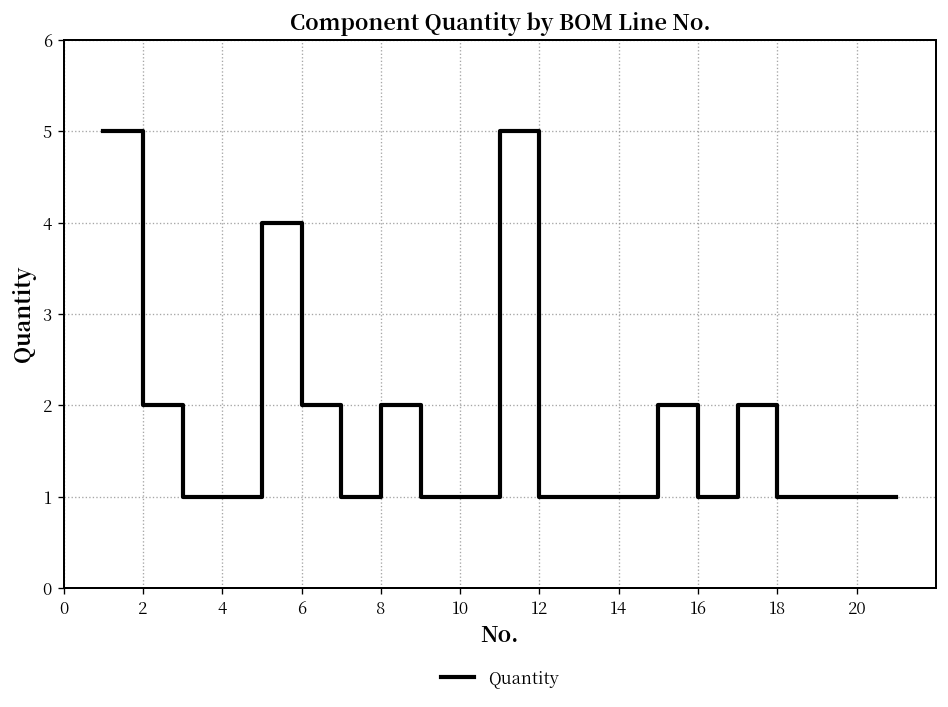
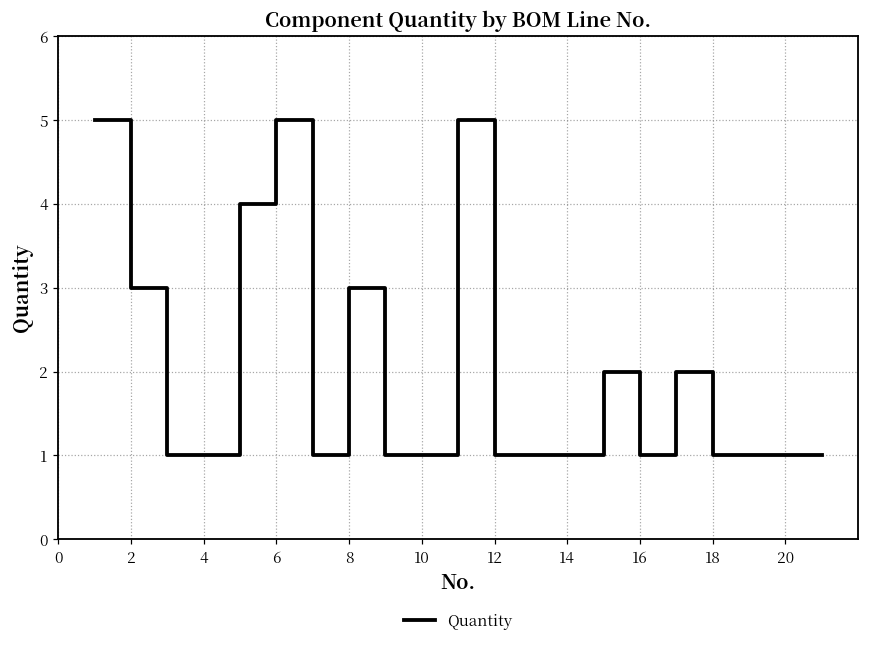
  {
-   "2": 2,
+   "2": 3,
    "4": 1,
-   "6": 2,
-   "8": 2,
+   "6": 5,
+   "8": 3,
    "10": 1,
    "12": 1,
    "14": 1,
    "16": 1,
    "18": 1,
    "20": 1
  }
